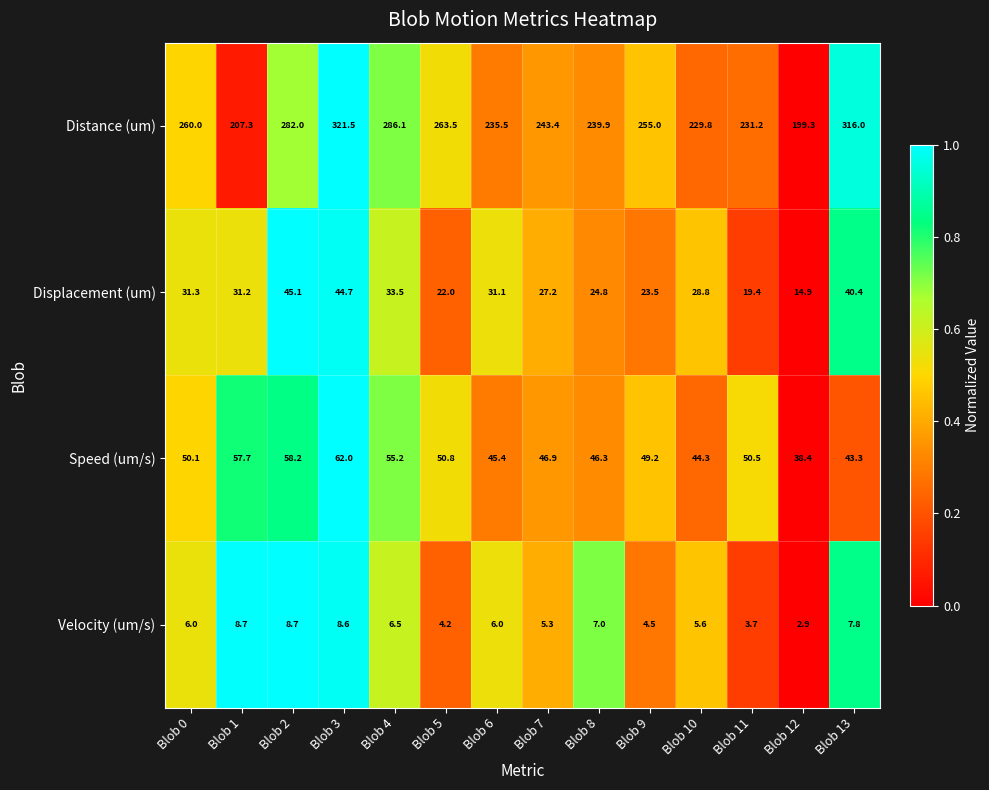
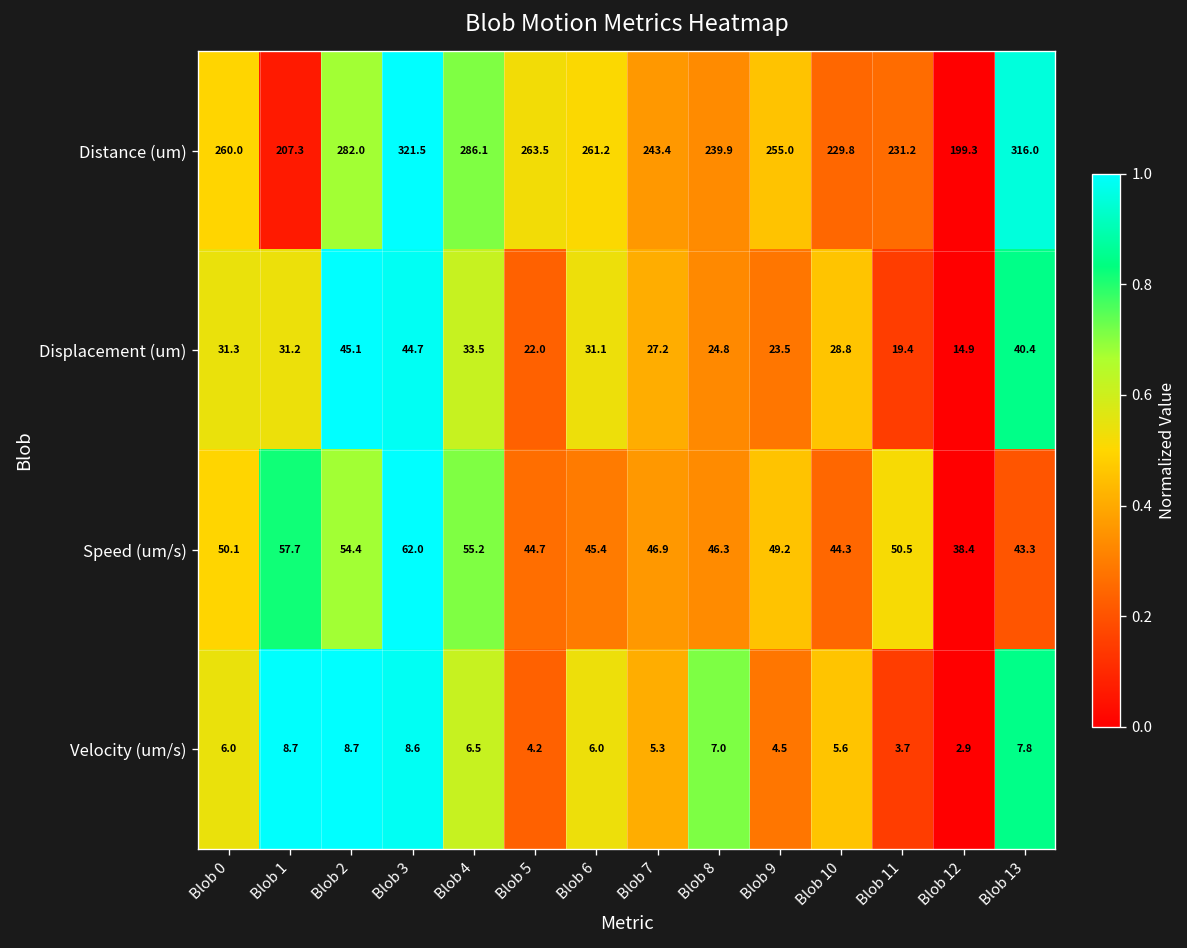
  {
    "Distance (um)": {
      "Blob 0": 260.0,
      "Blob 1": 207.3,
      "Blob 2": 282.0,
      "Blob 3": 321.5,
      "Blob 4": 286.1,
      "Blob 5": 263.5,
-     "Blob 6": 235.5,
+     "Blob 6": 261.2,
      "Blob 7": 243.4,
      "Blob 8": 239.9,
      "Blob 9": 255.0,
      "Blob 10": 229.8,
      "Blob 11": 231.2,
      "Blob 12": 199.3,
      "Blob 13": 316.0
    },
    "Displacement (um)": {
      "Blob 0": 31.3,
      "Blob 1": 31.2,
      "Blob 2": 45.1,
      "Blob 3": 44.7,
      "Blob 4": 33.5,
      "Blob 5": 22.0,
      "Blob 6": 31.1,
      "Blob 7": 27.2,
      "Blob 8": 24.8,
      "Blob 9": 23.5,
      "Blob 10": 28.8,
      "Blob 11": 19.4,
      "Blob 12": 14.9,
      "Blob 13": 40.4
    },
    "Speed (um/s)": {
      "Blob 0": 50.1,
      "Blob 1": 57.7,
-     "Blob 2": 58.2,
+     "Blob 2": 54.4,
      "Blob 3": 62.0,
      "Blob 4": 55.2,
-     "Blob 5": 50.8,
+     "Blob 5": 44.7,
      "Blob 6": 45.4,
      "Blob 7": 46.9,
      "Blob 8": 46.3,
      "Blob 9": 49.2,
      "Blob 10": 44.3,
      "Blob 11": 50.5,
      "Blob 12": 38.4,
      "Blob 13": 43.3
    },
    "Velocity (um/s)": {
      "Blob 0": 6.0,
      "Blob 1": 8.7,
      "Blob 2": 8.7,
      "Blob 3": 8.6,
      "Blob 4": 6.5,
      "Blob 5": 4.2,
      "Blob 6": 6.0,
      "Blob 7": 5.3,
      "Blob 8": 7.0,
      "Blob 9": 4.5,
      "Blob 10": 5.6,
      "Blob 11": 3.7,
      "Blob 12": 2.9,
      "Blob 13": 7.8
    }
  }
